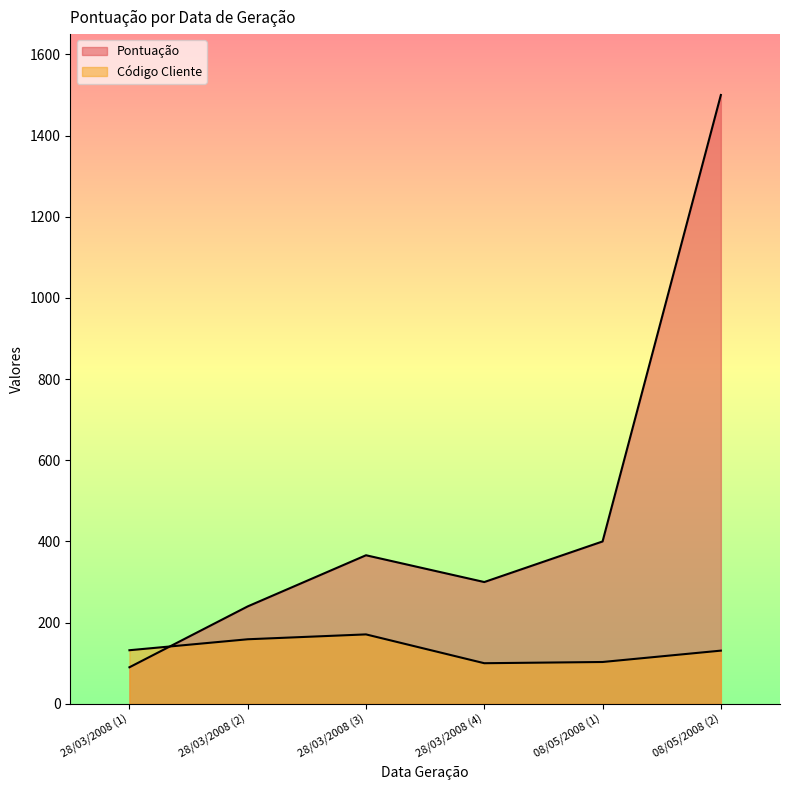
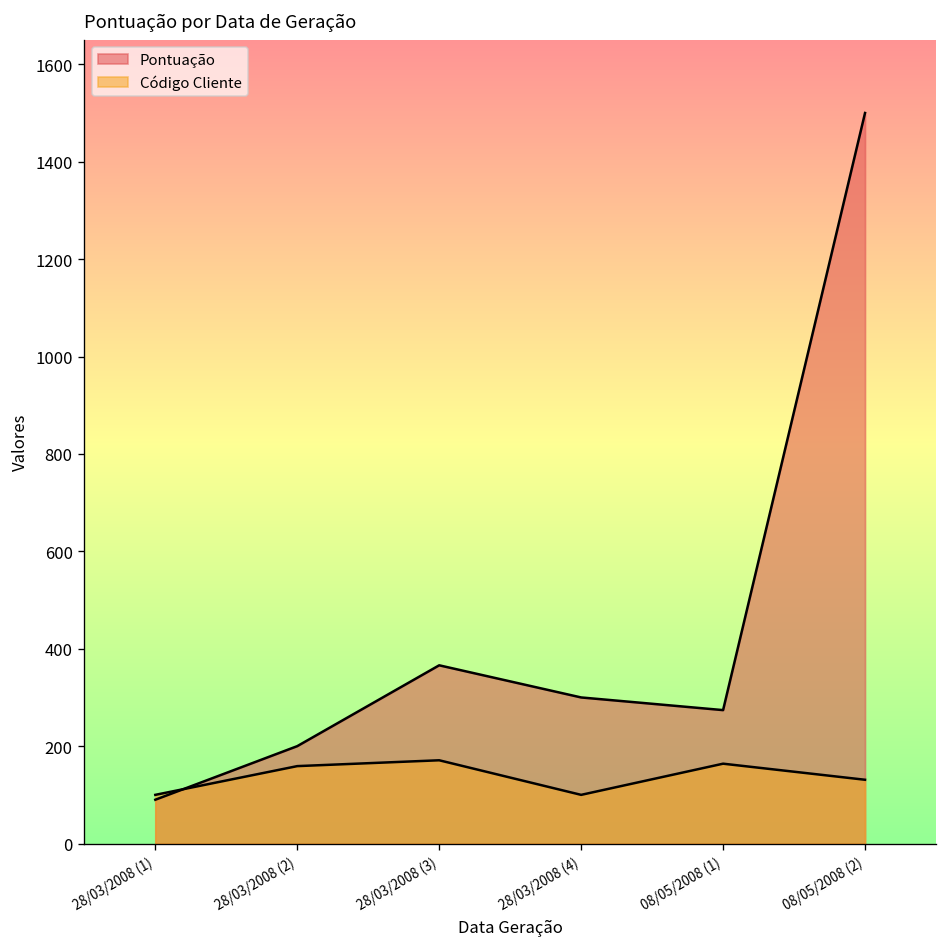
  {
    "Pontuação": {
      "28/03/2008 (1)": 90,
-     "28/03/2008 (2)": 240,
+     "28/03/2008 (2)": 200,
      "28/03/2008 (3)": 370,
      "28/03/2008 (4)": 300,
-     "08/05/2008 (1)": 400,
+     "08/05/2008 (1)": 270,
      "08/05/2008 (2)": 1500
    },
    "Código Cliente": {
-     "28/03/2008 (1)": 130,
+     "28/03/2008 (1)": 100,
      "28/03/2008 (2)": 160,
      "28/03/2008 (3)": 170,
      "28/03/2008 (4)": 100,
-     "08/05/2008 (1)": 100,
+     "08/05/2008 (1)": 160,
      "08/05/2008 (2)": 130
    }
  }
